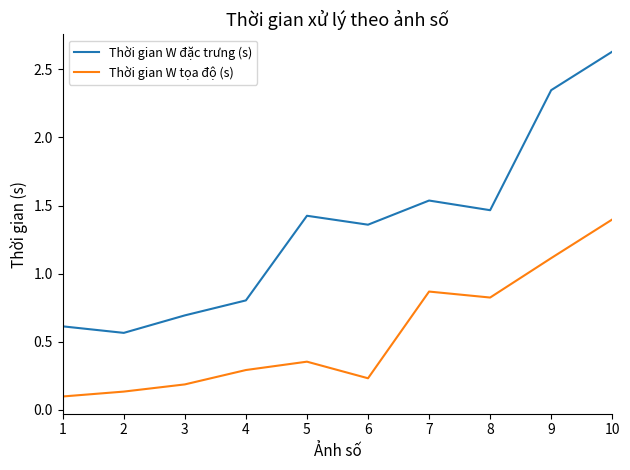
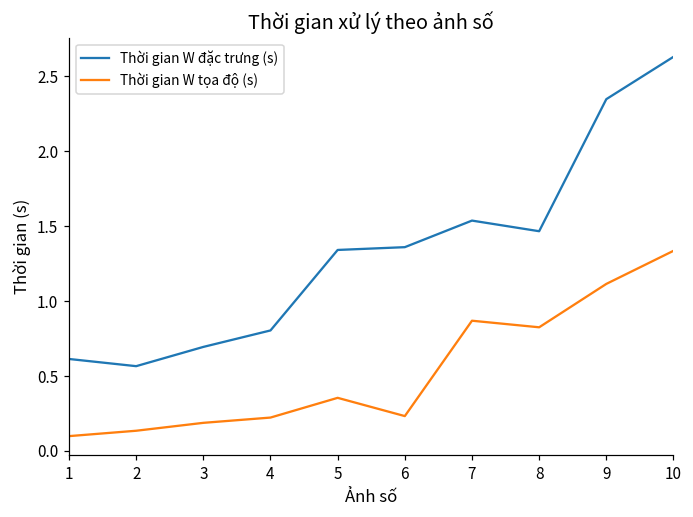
  {
    "Thời gian W đặc trưng (s)": {
      "1": 0.61,
      "2": 0.57,
      "3": 0.69,
      "4": 0.80,
-     "5": 1.43,
+     "5": 1.34,
      "6": 1.36,
      "7": 1.54,
      "8": 1.47,
      "9": 2.35,
      "10": 2.63
    },
    "Thời gian W tọa độ (s)": {
      "1": 0.10,
      "2": 0.13,
      "3": 0.19,
-     "4": 0.29,
+     "4": 0.22,
      "5": 0.35,
      "6": 0.23,
      "7": 0.87,
      "8": 0.83,
      "9": 1.11,
-     "10": 1.40
+     "10": 1.34
    }
  }
